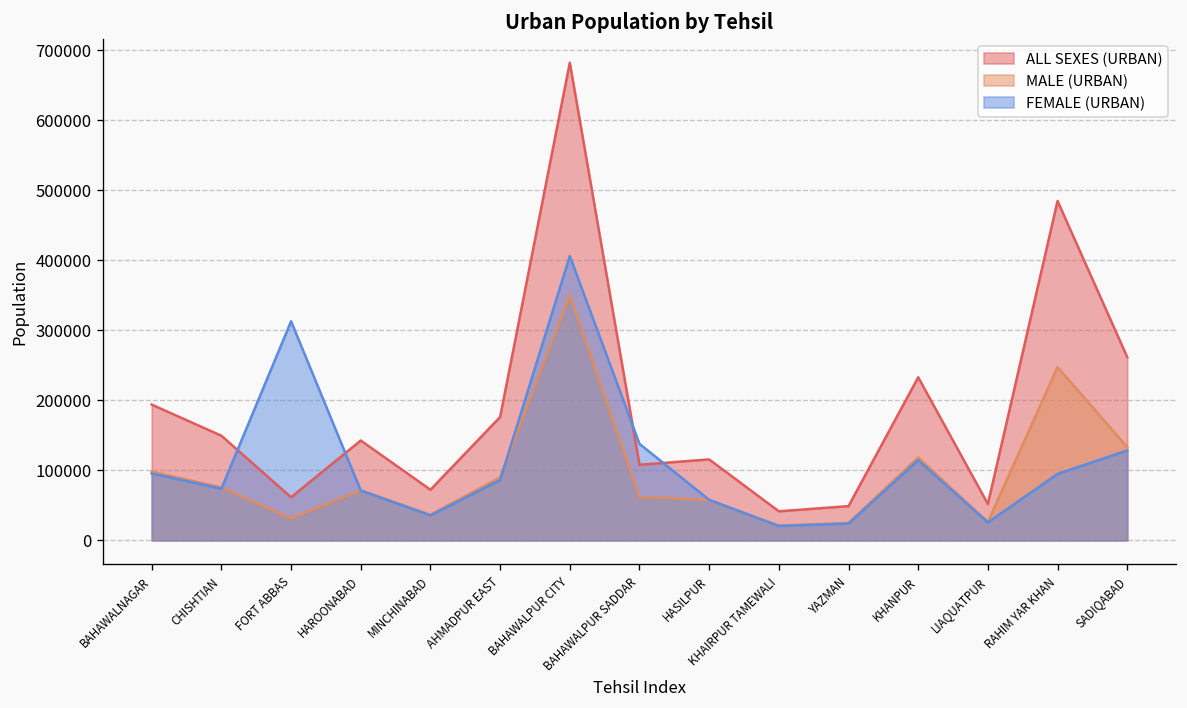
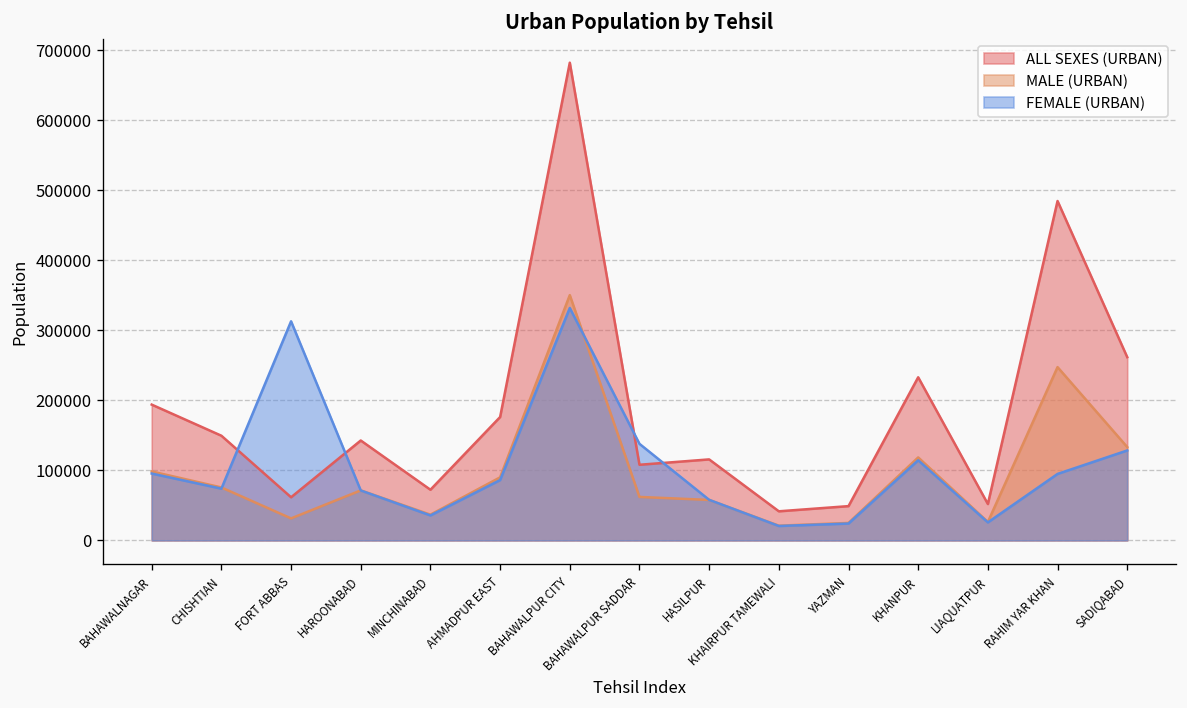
  {
    "FEMALE (URBAN)": {
      "FORT ABBAS": 310000,
-     "BAHAWALPUR CITY": 410000,
+     "BAHAWALPUR CITY": 330000,
      "BAHAWALPUR SADDAR": 140000,
      "RAHIM YAR KHAN": 90000,
      "SADIQABAD": 130000
    }
  }
